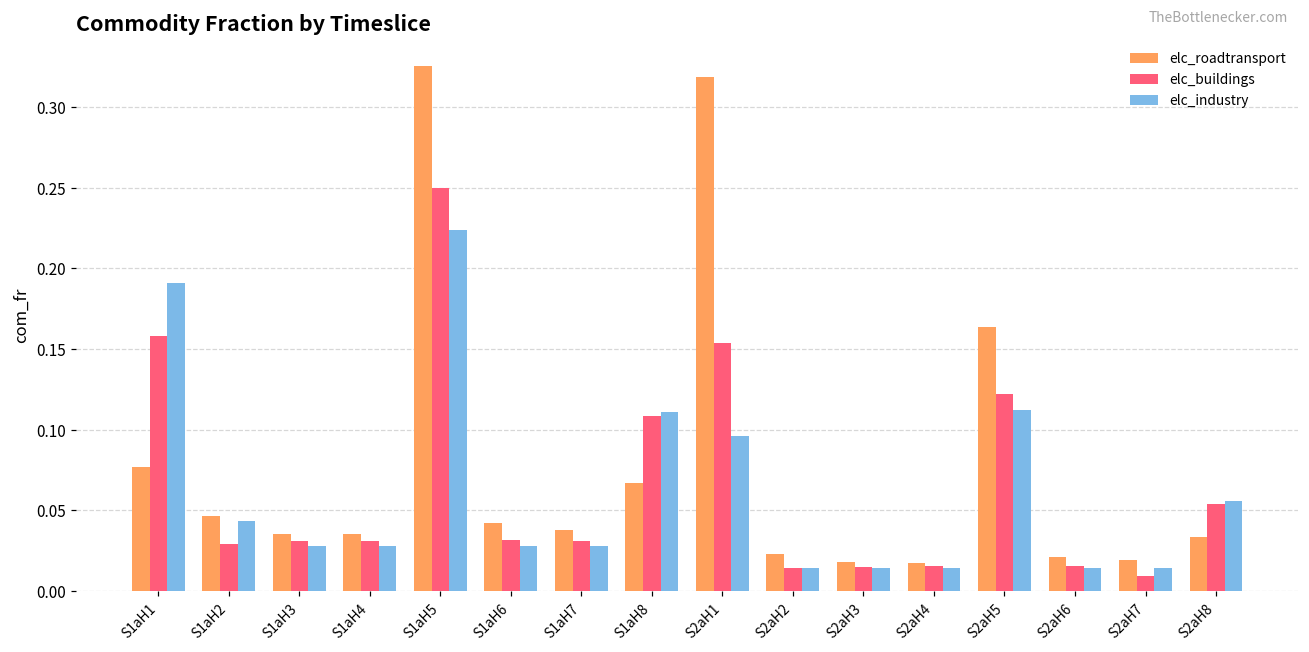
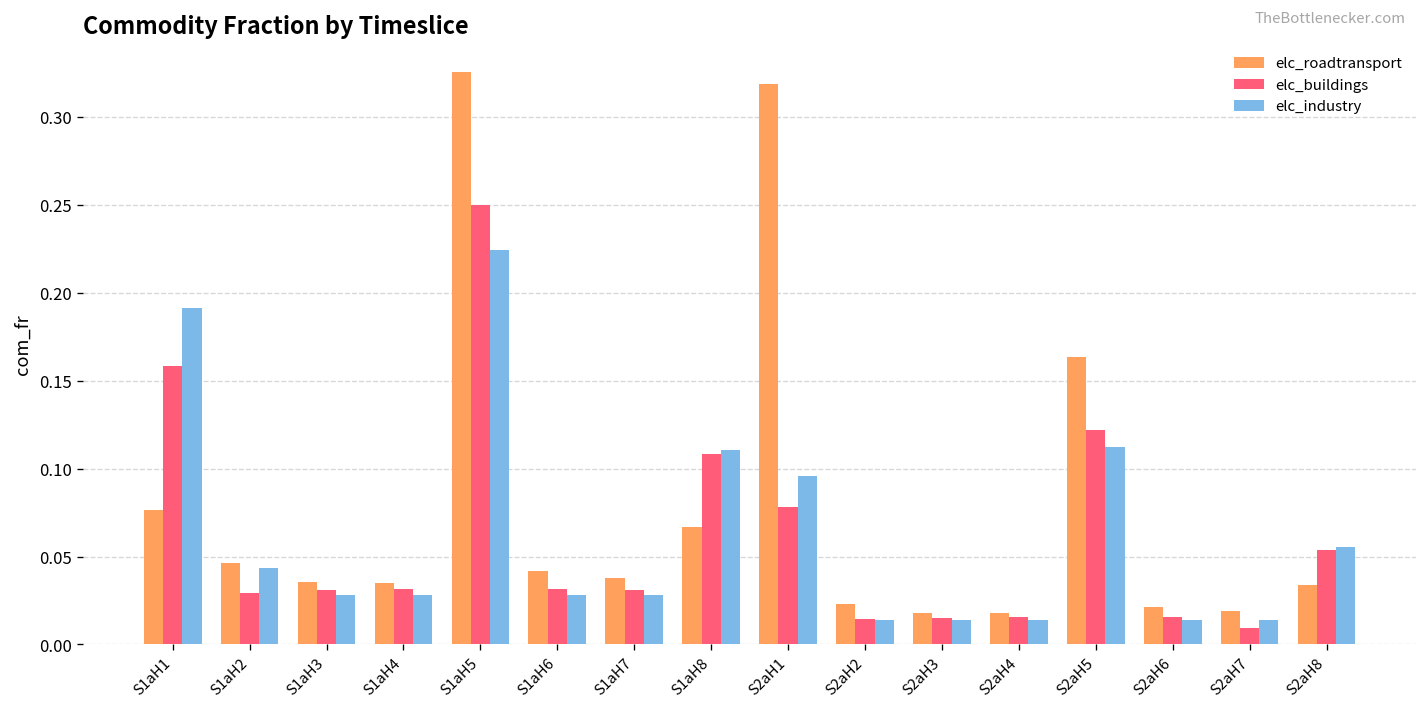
  {
    "elc_roadtransport": {
      "S1aH1": 0.077,
      "S1aH2": 0.046,
      "S1aH3": 0.035,
      "S1aH4": 0.035,
      "S1aH5": 0.326,
      "S1aH6": 0.042,
      "S1aH7": 0.038,
      "S1aH8": 0.067,
      "S2aH1": 0.318,
      "S2aH2": 0.023,
      "S2aH3": 0.018,
      "S2aH4": 0.018,
      "S2aH5": 0.163,
      "S2aH6": 0.021,
      "S2aH7": 0.019,
      "S2aH8": 0.034
    },
    "elc_buildings": {
      "S1aH1": 0.158,
      "S1aH2": 0.029,
      "S1aH3": 0.031,
      "S1aH4": 0.031,
      "S1aH5": 0.250,
      "S1aH6": 0.032,
      "S1aH7": 0.031,
      "S1aH8": 0.108,
-     "S2aH1": 0.154,
+     "S2aH1": 0.078,
      "S2aH2": 0.014,
      "S2aH3": 0.015,
      "S2aH4": 0.015,
      "S2aH5": 0.122,
      "S2aH6": 0.016,
      "S2aH7": 0.009,
      "S2aH8": 0.054
    },
    "elc_industry": {
      "S1aH1": 0.191,
      "S1aH2": 0.043,
      "S1aH3": 0.028,
      "S1aH4": 0.028,
      "S1aH5": 0.224,
      "S1aH6": 0.028,
      "S1aH7": 0.028,
      "S1aH8": 0.111,
      "S2aH1": 0.096,
      "S2aH2": 0.014,
      "S2aH3": 0.014,
      "S2aH4": 0.014,
      "S2aH5": 0.112,
      "S2aH6": 0.014,
      "S2aH7": 0.014,
      "S2aH8": 0.056
    }
  }
